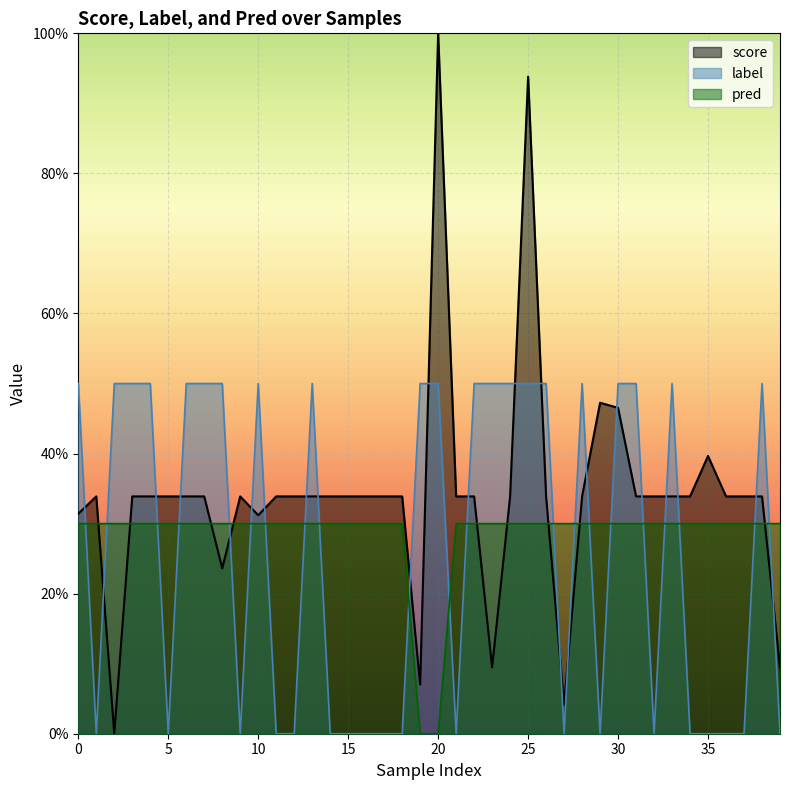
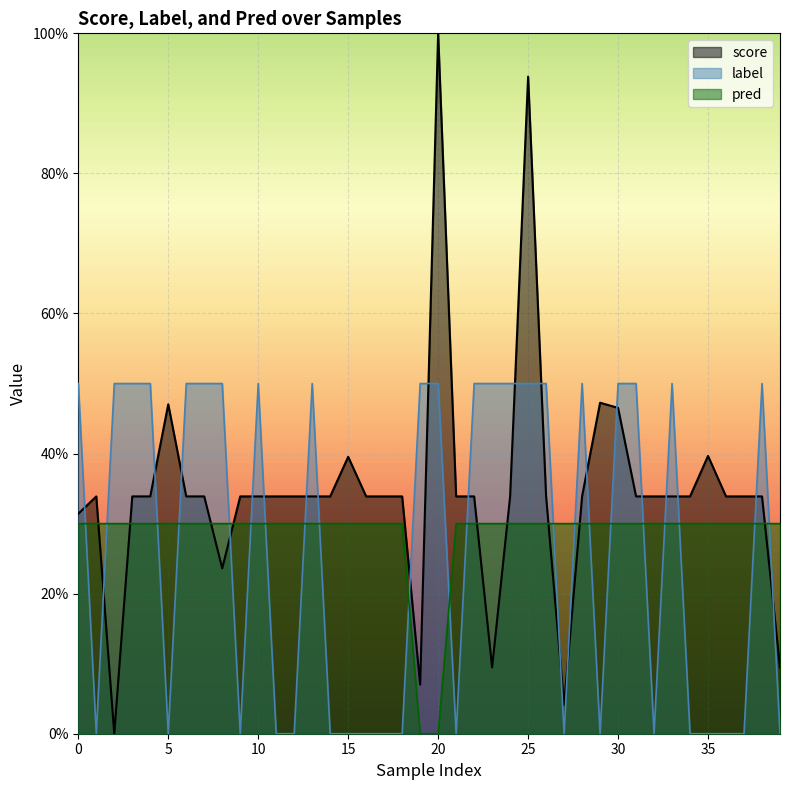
  {
    "score": {
      "0": "31%",
-     "5": "34%",
-     "10": "31%",
-     "15": "34%",
+     "5": "47%",
+     "10": "34%",
+     "15": "40%",
      "20": "100%",
      "25": "94%",
      "30": "47%",
      "35": "40%"
    },
    "label": {
      "0": "50%",
      "5": "0%",
      "10": "50%",
      "15": "0%",
      "20": "50%",
      "25": "50%",
      "30": "50%",
      "35": "0%"
    },
    "pred": {
      "0": "30%",
      "5": "30%",
      "10": "30%",
      "15": "30%",
      "20": "0%",
      "25": "30%",
      "30": "30%",
      "35": "30%"
    }
  }
